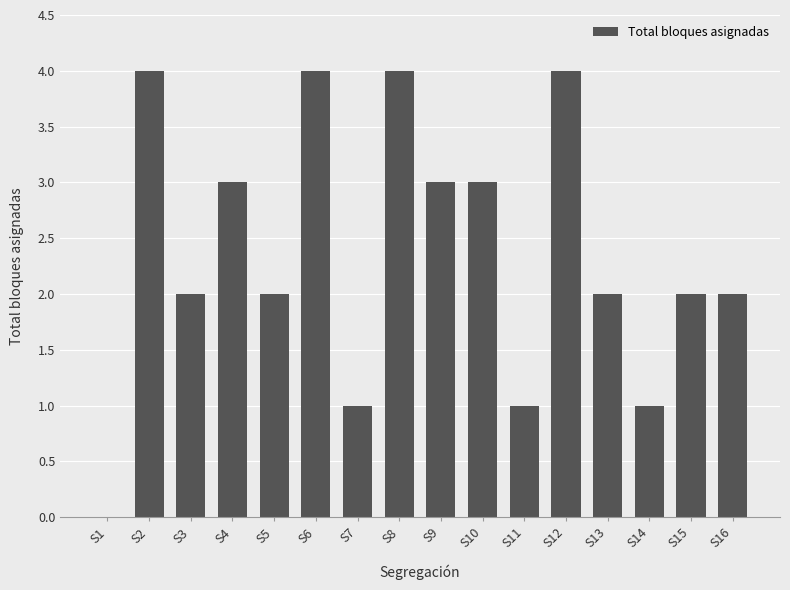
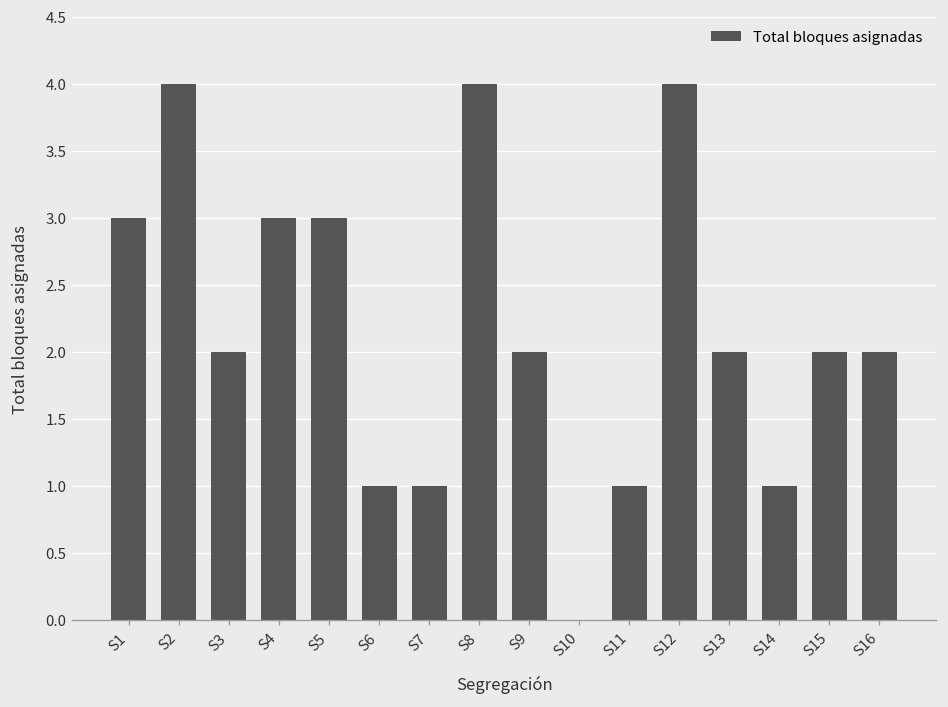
  {
-   "S1": 0,
+   "S1": 3,
    "S2": 4,
    "S3": 2,
    "S4": 3,
-   "S5": 2,
-   "S6": 4,
+   "S5": 3,
+   "S6": 1,
    "S7": 1,
    "S8": 4,
-   "S9": 3,
-   "S10": 3,
+   "S9": 2,
+   "S10": 0,
    "S11": 1,
    "S12": 4,
    "S13": 2,
    "S14": 1,
    "S15": 2,
    "S16": 2
  }
